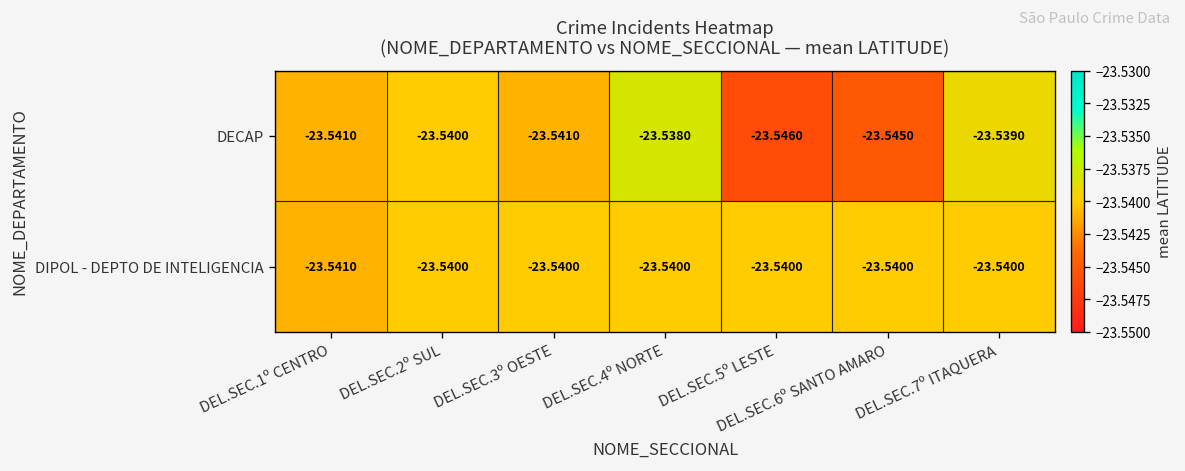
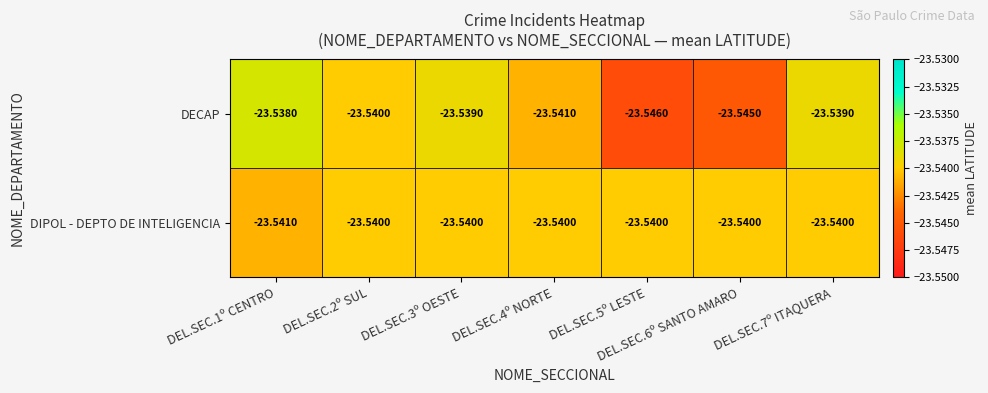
  {
    "DECAP": {
-     "DEL.SEC.1º CENTRO": -23.5410,
+     "DEL.SEC.1º CENTRO": -23.5380,
      "DEL.SEC.2º SUL": -23.5400,
-     "DEL.SEC.3º OESTE": -23.5410,
-     "DEL.SEC.4º NORTE": -23.5380,
+     "DEL.SEC.3º OESTE": -23.5390,
+     "DEL.SEC.4º NORTE": -23.5410,
      "DEL.SEC.5º LESTE": -23.5460,
      "DEL.SEC.6º SANTO AMARO": -23.5450,
      "DEL.SEC.7º ITAQUERA": -23.5390
    },
    "DIPOL - DEPTO DE INTELIGENCIA": {
      "DEL.SEC.1º CENTRO": -23.5410,
      "DEL.SEC.2º SUL": -23.5400,
      "DEL.SEC.3º OESTE": -23.5400,
      "DEL.SEC.4º NORTE": -23.5400,
      "DEL.SEC.5º LESTE": -23.5400,
      "DEL.SEC.6º SANTO AMARO": -23.5400,
      "DEL.SEC.7º ITAQUERA": -23.5400
    }
  }
